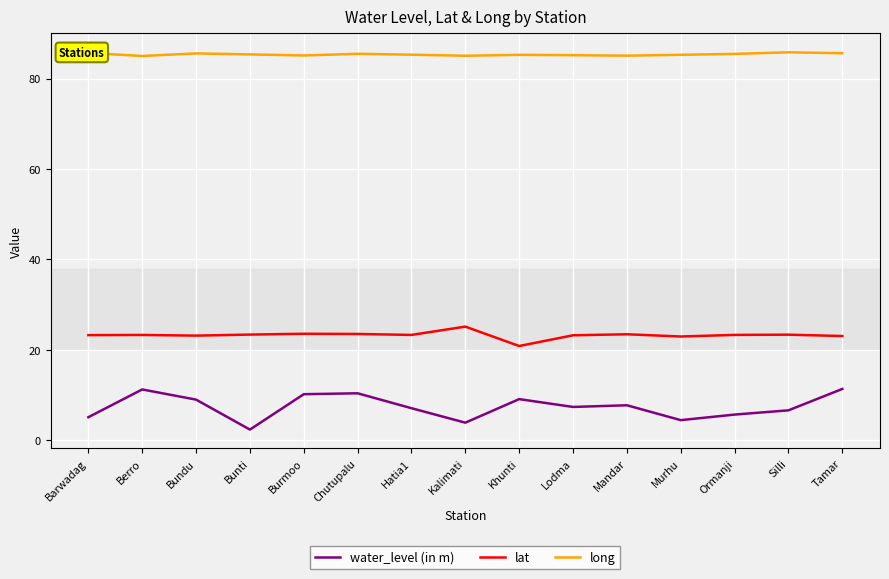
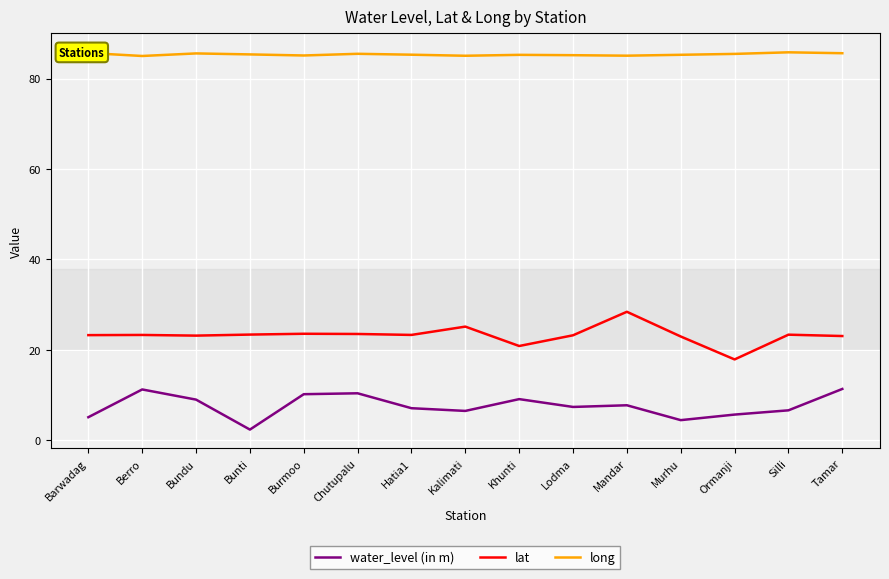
  {
    "water_level (in m)": {
      "Barwadag": 5,
      "Berro": 11,
      "Bundu": 9,
      "Bunti": 2,
      "Burmoo": 10,
      "Chutupalu": 10,
      "Hatia1": 7,
-     "Kalimati": 4,
+     "Kalimati": 7,
      "Khunti": 9,
      "Lodma": 7,
      "Mandar": 8,
      "Murhu": 4,
      "Ormanji": 6,
      "Silli": 7,
      "Tamar": 11
    },
    "lat": {
      "Barwadag": 23,
      "Berro": 23,
      "Bundu": 23,
      "Bunti": 23,
      "Burmoo": 24,
      "Chutupalu": 24,
      "Hatia1": 23,
      "Kalimati": 25,
      "Khunti": 21,
      "Lodma": 23,
-     "Mandar": 23,
+     "Mandar": 28,
      "Murhu": 23,
-     "Ormanji": 23,
+     "Ormanji": 18,
      "Silli": 23,
      "Tamar": 23
    },
    "long": {
      "Berro": 85,
      "Bundu": 86,
      "Bunti": 85,
      "Burmoo": 85,
      "Chutupalu": 86,
      "Hatia1": 85,
      "Kalimati": 85,
      "Khunti": 85,
      "Lodma": 85,
      "Mandar": 85,
      "Murhu": 85,
      "Ormanji": 85,
      "Silli": 86,
      "Tamar": 86
    }
  }
